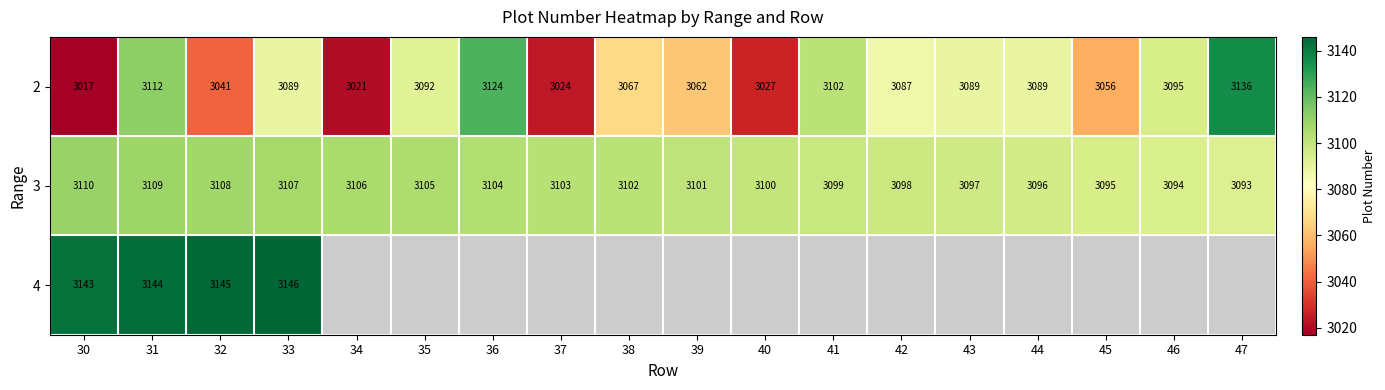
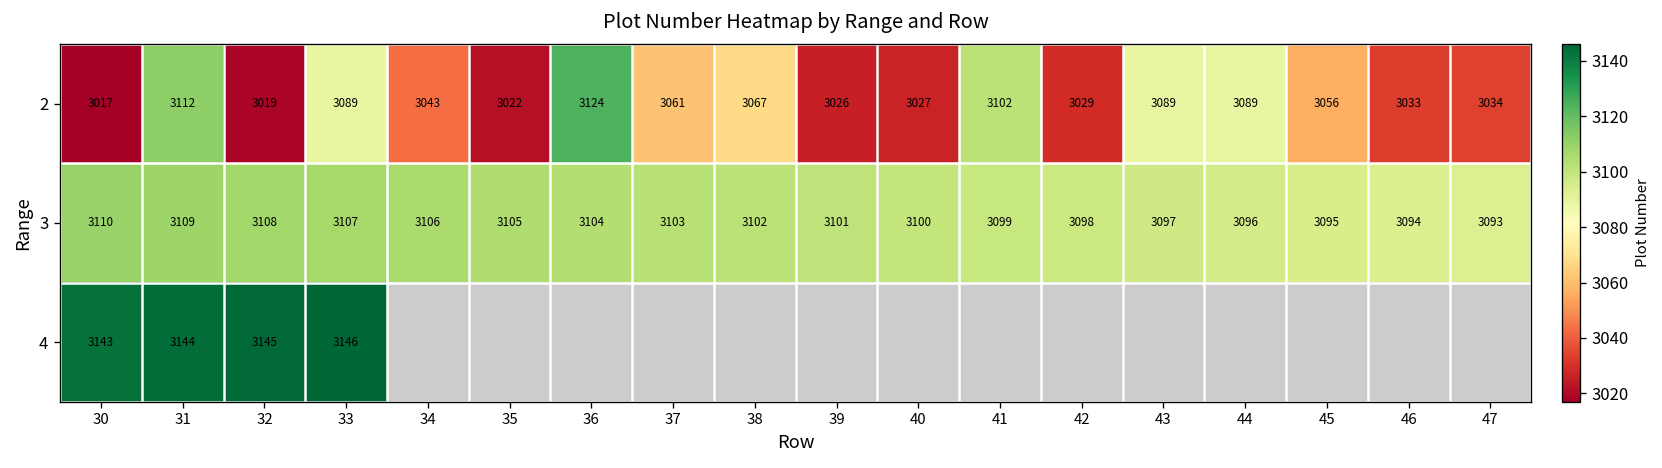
  {
    "2": {
      "30": 3017,
      "31": 3112,
-     "32": 3041,
+     "32": 3019,
      "33": 3089,
-     "34": 3021,
-     "35": 3092,
+     "34": 3043,
+     "35": 3022,
      "36": 3124,
-     "37": 3024,
+     "37": 3061,
      "38": 3067,
-     "39": 3062,
+     "39": 3026,
      "40": 3027,
      "41": 3102,
-     "42": 3087,
+     "42": 3029,
      "43": 3089,
      "44": 3089,
      "45": 3056,
-     "46": 3095,
-     "47": 3136
+     "46": 3033,
+     "47": 3034
    },
    "3": {
      "30": 3110,
      "31": 3109,
      "32": 3108,
      "33": 3107,
      "34": 3106,
      "35": 3105,
      "36": 3104,
      "37": 3103,
      "38": 3102,
      "39": 3101,
      "40": 3100,
      "41": 3099,
      "42": 3098,
      "43": 3097,
      "44": 3096,
      "45": 3095,
      "46": 3094,
      "47": 3093
    },
    "4": {
      "30": 3143,
      "31": 3144,
      "32": 3145,
      "33": 3146
    }
  }
